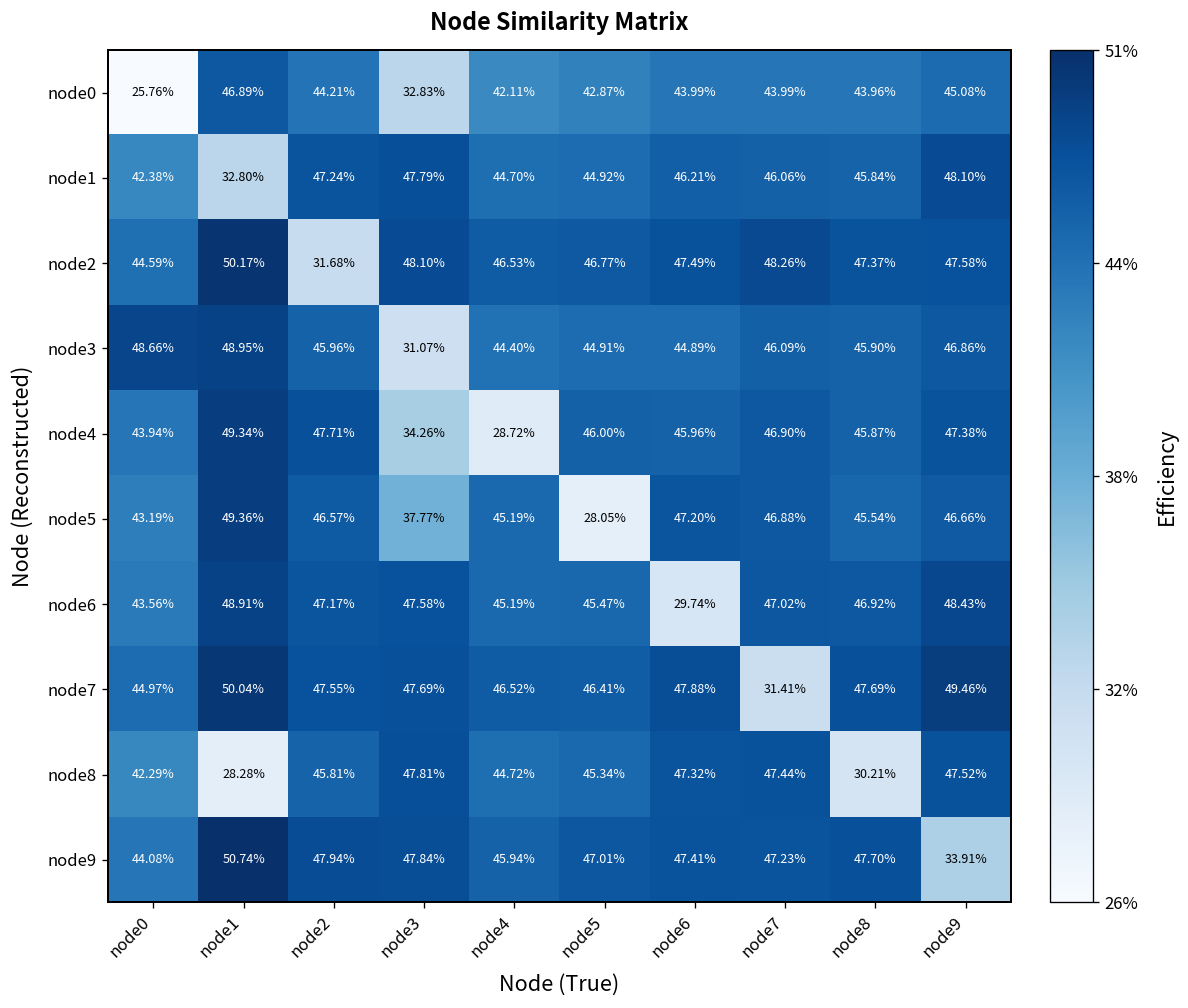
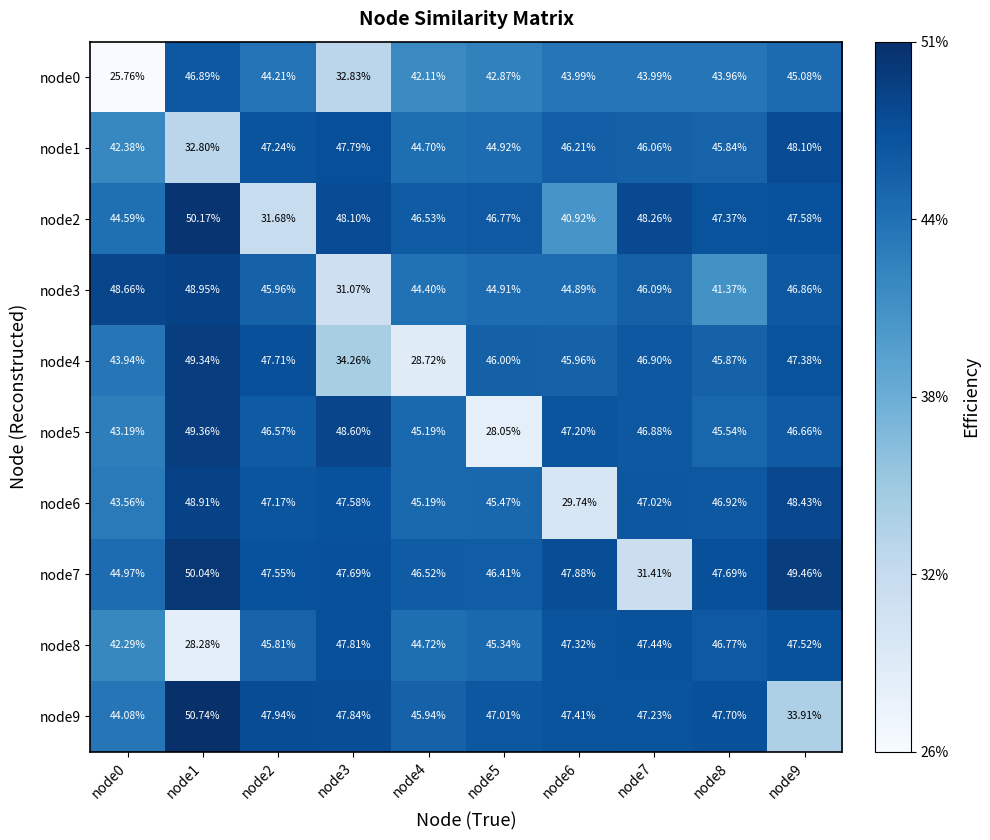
  {
    "node0": {
      "node0": "25.76%",
      "node1": "46.89%",
      "node2": "44.21%",
      "node3": "32.83%",
      "node4": "42.11%",
      "node5": "42.87%",
      "node6": "43.99%",
      "node7": "43.99%",
      "node8": "43.96%",
      "node9": "45.08%"
    },
    "node1": {
      "node0": "42.38%",
      "node1": "32.80%",
      "node2": "47.24%",
      "node3": "47.79%",
      "node4": "44.70%",
      "node5": "44.92%",
      "node6": "46.21%",
      "node7": "46.06%",
      "node8": "45.84%",
      "node9": "48.10%"
    },
    "node2": {
      "node0": "44.59%",
      "node1": "50.17%",
      "node2": "31.68%",
      "node3": "48.10%",
      "node4": "46.53%",
      "node5": "46.77%",
-     "node6": "47.49%",
+     "node6": "40.92%",
      "node7": "48.26%",
      "node8": "47.37%",
      "node9": "47.58%"
    },
    "node3": {
      "node0": "48.66%",
      "node1": "48.95%",
      "node2": "45.96%",
      "node3": "31.07%",
      "node4": "44.40%",
      "node5": "44.91%",
      "node6": "44.89%",
      "node7": "46.09%",
-     "node8": "45.90%",
+     "node8": "41.37%",
      "node9": "46.86%"
    },
    "node4": {
      "node0": "43.94%",
      "node1": "49.34%",
      "node2": "47.71%",
      "node3": "34.26%",
      "node4": "28.72%",
      "node5": "46.00%",
      "node6": "45.96%",
      "node7": "46.90%",
      "node8": "45.87%",
      "node9": "47.38%"
    },
    "node5": {
      "node0": "43.19%",
      "node1": "49.36%",
      "node2": "46.57%",
-     "node3": "37.77%",
+     "node3": "48.60%",
      "node4": "45.19%",
      "node5": "28.05%",
      "node6": "47.20%",
      "node7": "46.88%",
      "node8": "45.54%",
      "node9": "46.66%"
    },
    "node6": {
      "node0": "43.56%",
      "node1": "48.91%",
      "node2": "47.17%",
      "node3": "47.58%",
      "node4": "45.19%",
      "node5": "45.47%",
      "node6": "29.74%",
      "node7": "47.02%",
      "node8": "46.92%",
      "node9": "48.43%"
    },
    "node7": {
      "node0": "44.97%",
      "node1": "50.04%",
      "node2": "47.55%",
      "node3": "47.69%",
      "node4": "46.52%",
      "node5": "46.41%",
      "node6": "47.88%",
      "node7": "31.41%",
      "node8": "47.69%",
      "node9": "49.46%"
    },
    "node8": {
      "node0": "42.29%",
      "node1": "28.28%",
      "node2": "45.81%",
      "node3": "47.81%",
      "node4": "44.72%",
      "node5": "45.34%",
      "node6": "47.32%",
      "node7": "47.44%",
-     "node8": "30.21%",
+     "node8": "46.77%",
      "node9": "47.52%"
    },
    "node9": {
      "node0": "44.08%",
      "node1": "50.74%",
      "node2": "47.94%",
      "node3": "47.84%",
      "node4": "45.94%",
      "node5": "47.01%",
      "node6": "47.41%",
      "node7": "47.23%",
      "node8": "47.70%",
      "node9": "33.91%"
    }
  }
